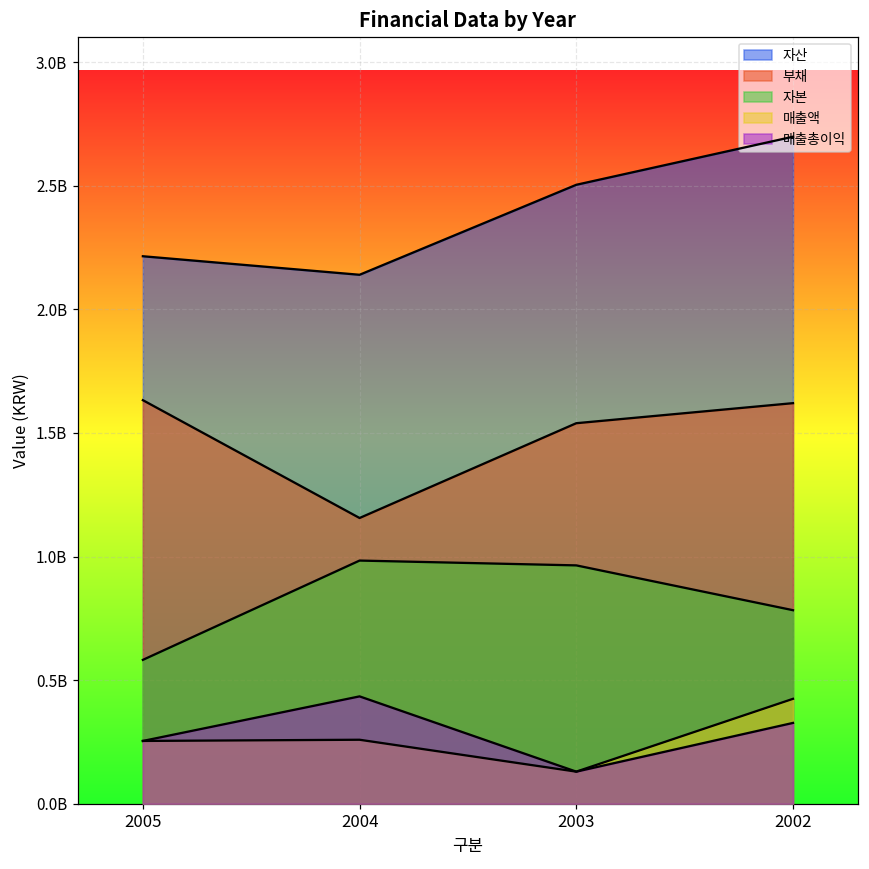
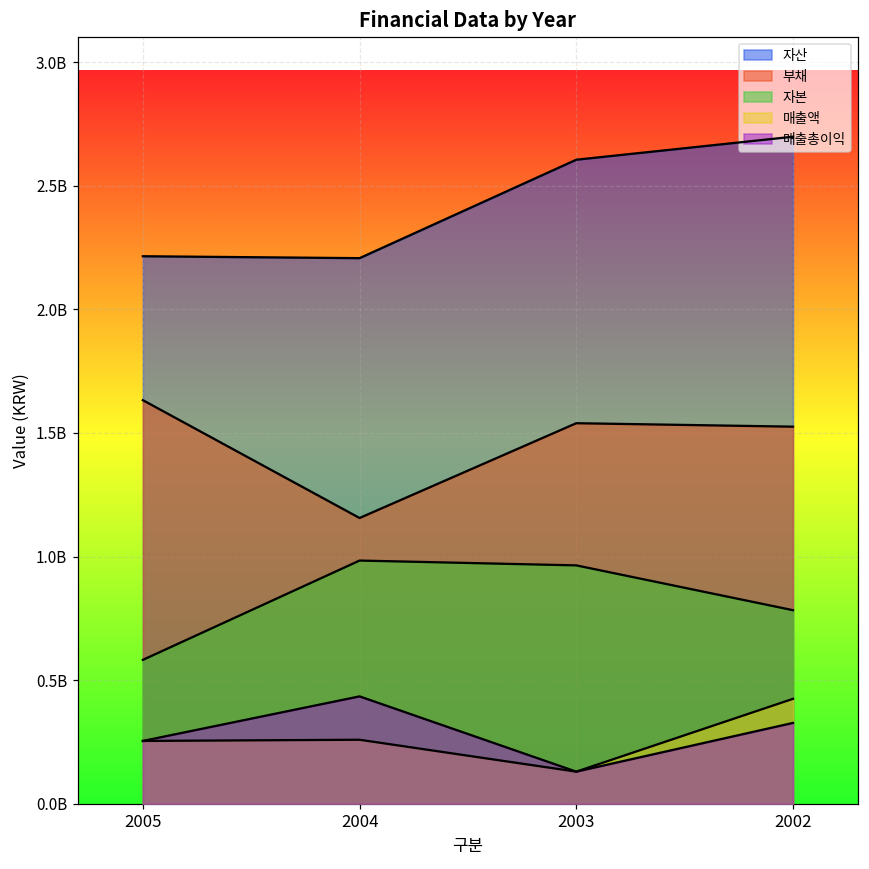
  {
    "자산": {
      "2005": 2210000000,
-     "2004": 2140000000,
-     "2003": 2500000000
+     "2004": 2210000000,
+     "2003": 2610000000
    },
    "부채": {
      "2005": 1630000000,
      "2004": 1160000000,
      "2003": 1540000000,
-     "2002": 1620000000
+     "2002": 1530000000
    },
    "자본": {
      "2005": 580000000,
      "2004": 980000000,
      "2003": 960000000,
      "2002": 780000000
    },
    "매출액": {
      "2004": 260000000,
      "2002": 420000000
    },
    "매출총이익": {
      "2004": 430000000,
      "2002": 330000000
    }
  }
